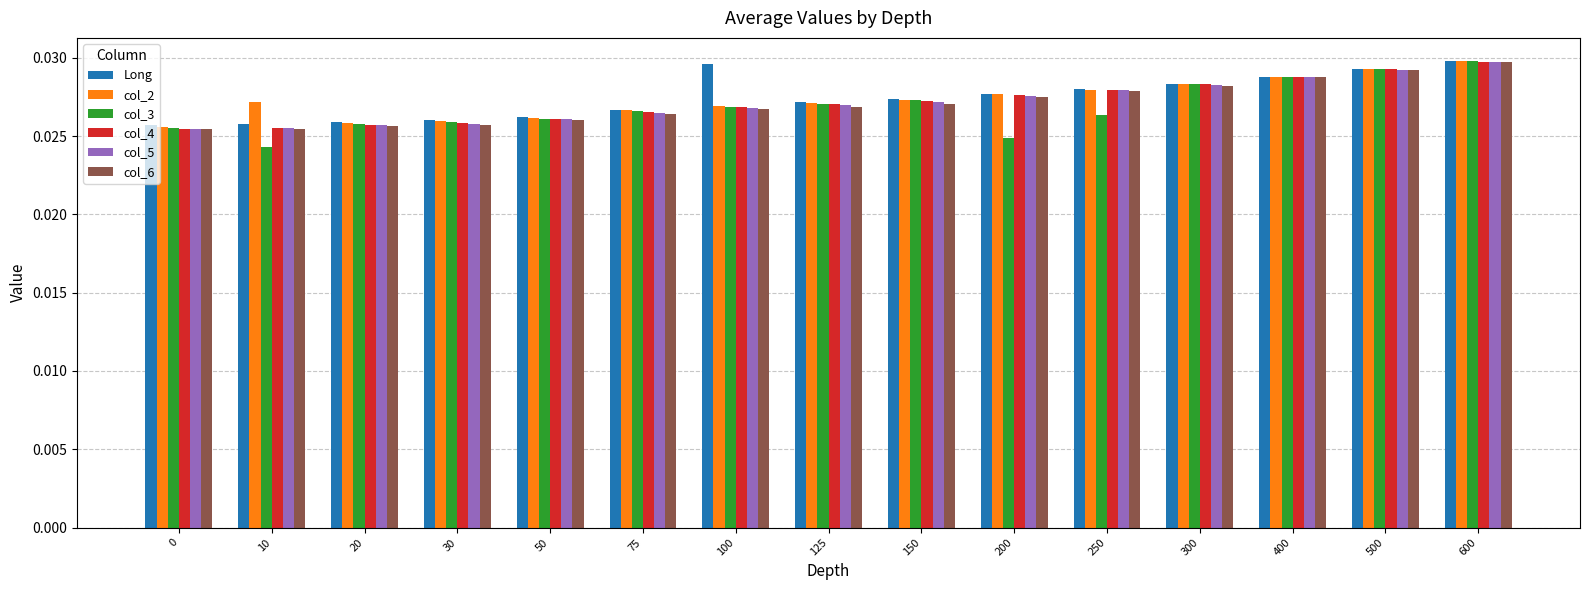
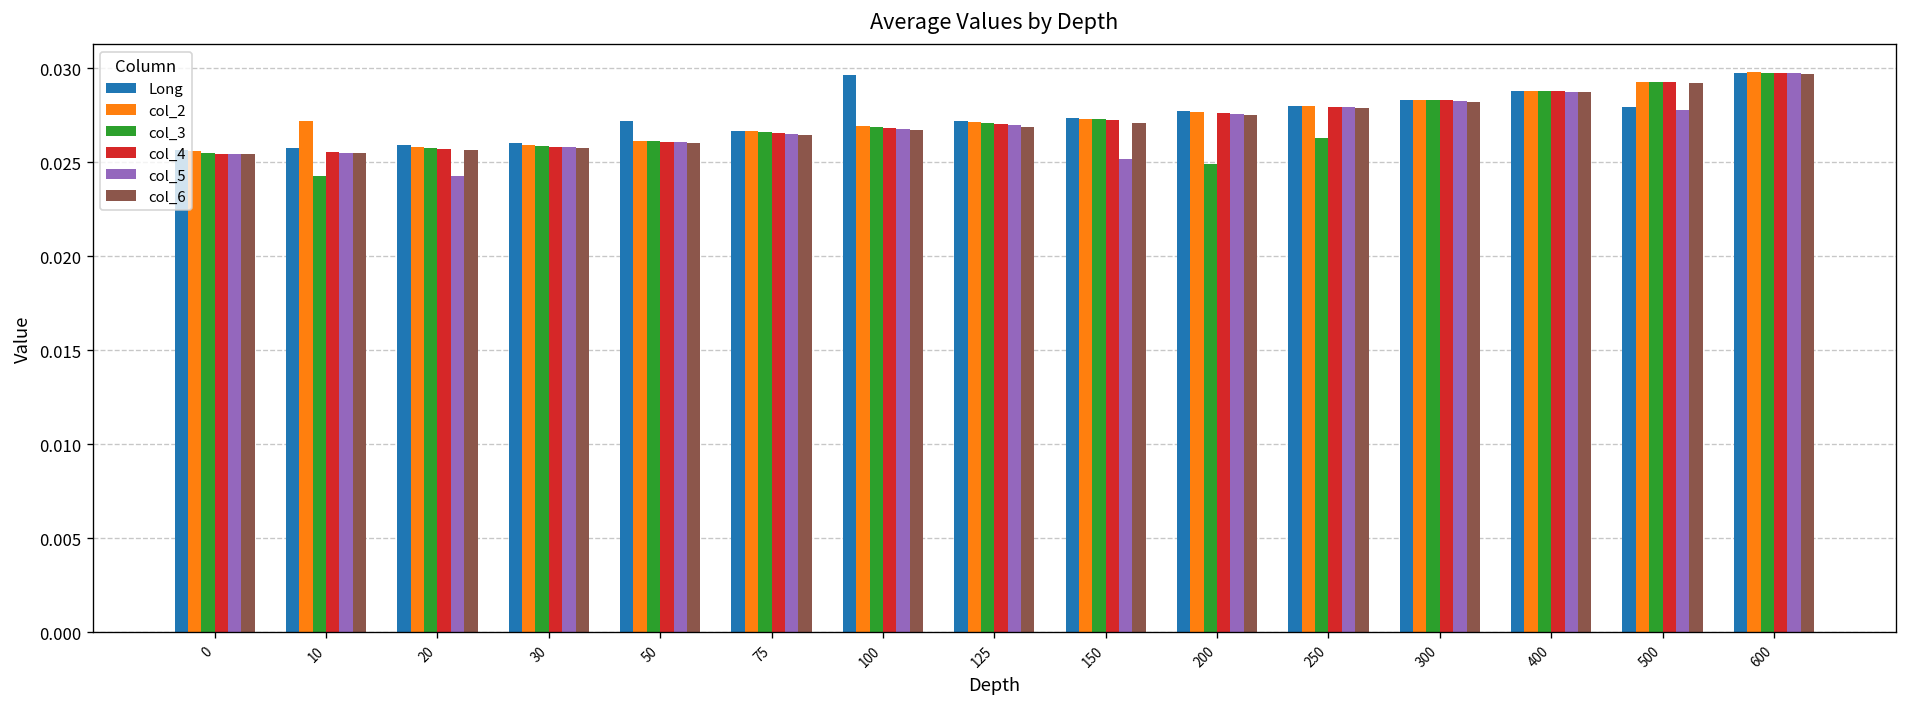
  {
    "Long": {
      "10": 0.0257,
      "20": 0.0259,
      "30": 0.0260,
-     "50": 0.0262,
+     "50": 0.0272,
      "75": 0.0267,
      "100": 0.0296,
      "125": 0.0272,
      "150": 0.0274,
      "200": 0.0277,
      "250": 0.0280,
      "300": 0.0283,
      "400": 0.0288,
-     "500": 0.0293,
+     "500": 0.0279,
      "600": 0.0298
    },
    "col_2": {
      "0": 0.0256,
      "10": 0.0272,
      "20": 0.0258,
      "30": 0.0259,
      "50": 0.0262,
      "75": 0.0266,
      "100": 0.0269,
      "125": 0.0271,
      "150": 0.0273,
      "200": 0.0277,
      "250": 0.0280,
      "300": 0.0283,
      "400": 0.0288,
      "500": 0.0293,
      "600": 0.0298
    },
    "col_3": {
      "0": 0.0255,
      "10": 0.0243,
      "20": 0.0258,
      "30": 0.0259,
      "50": 0.0261,
      "75": 0.0266,
      "100": 0.0269,
      "125": 0.0271,
      "150": 0.0273,
      "200": 0.0249,
      "250": 0.0263,
      "300": 0.0283,
      "400": 0.0288,
      "500": 0.0293,
      "600": 0.0298
    },
    "col_4": {
      "0": 0.0254,
      "10": 0.0255,
      "20": 0.0257,
      "30": 0.0258,
      "50": 0.0261,
      "75": 0.0265,
      "100": 0.0268,
      "125": 0.0270,
      "150": 0.0272,
      "200": 0.0276,
      "250": 0.0279,
      "300": 0.0283,
      "400": 0.0288,
      "500": 0.0293,
      "600": 0.0298
    },
    "col_5": {
      "0": 0.0254,
      "10": 0.0255,
-     "20": 0.0257,
+     "20": 0.0242,
      "30": 0.0258,
      "50": 0.0261,
      "75": 0.0265,
      "100": 0.0268,
      "125": 0.0270,
-     "150": 0.0272,
+     "150": 0.0252,
      "200": 0.0276,
      "250": 0.0279,
      "300": 0.0283,
      "400": 0.0288,
-     "500": 0.0292,
+     "500": 0.0278,
      "600": 0.0297
    },
    "col_6": {
      "0": 0.0254,
      "10": 0.0255,
      "20": 0.0256,
      "30": 0.0257,
      "50": 0.0260,
      "75": 0.0264,
      "100": 0.0267,
      "125": 0.0269,
      "150": 0.0271,
      "200": 0.0275,
      "250": 0.0279,
      "300": 0.0282,
      "400": 0.0287,
      "500": 0.0292,
      "600": 0.0297
    }
  }
